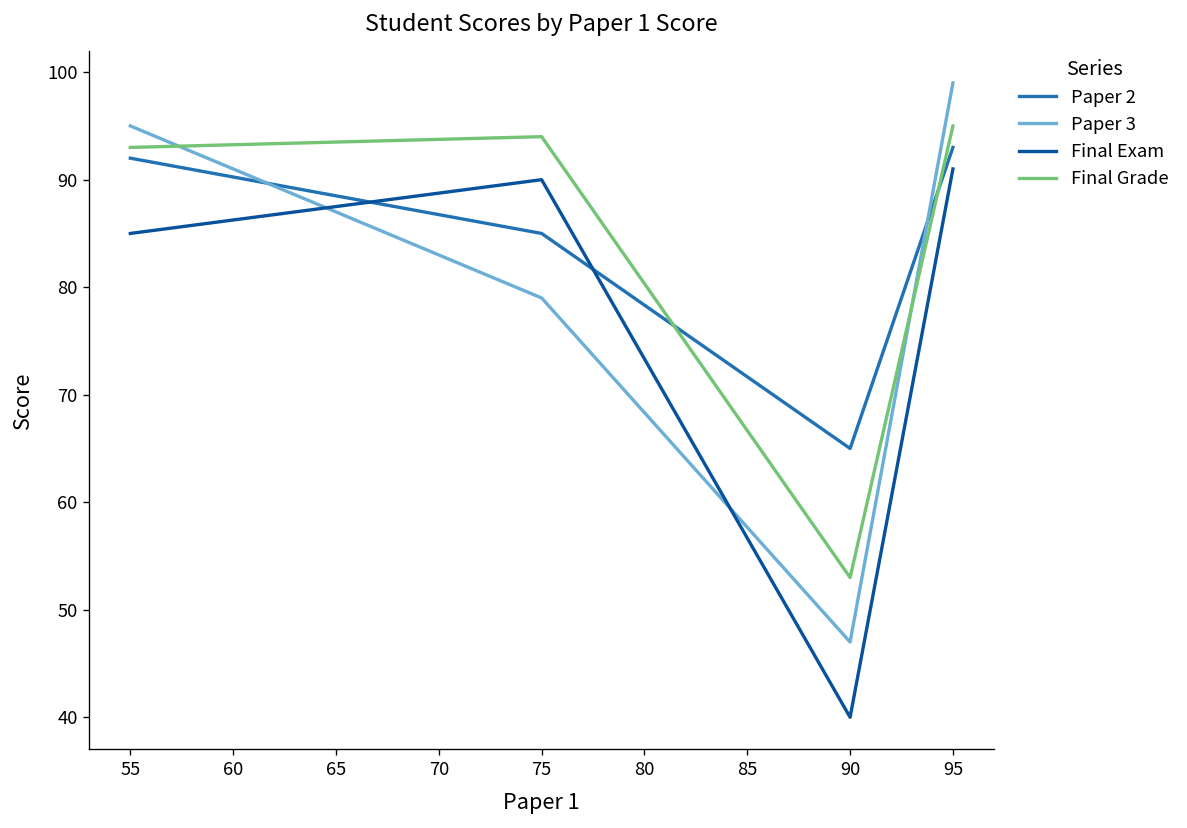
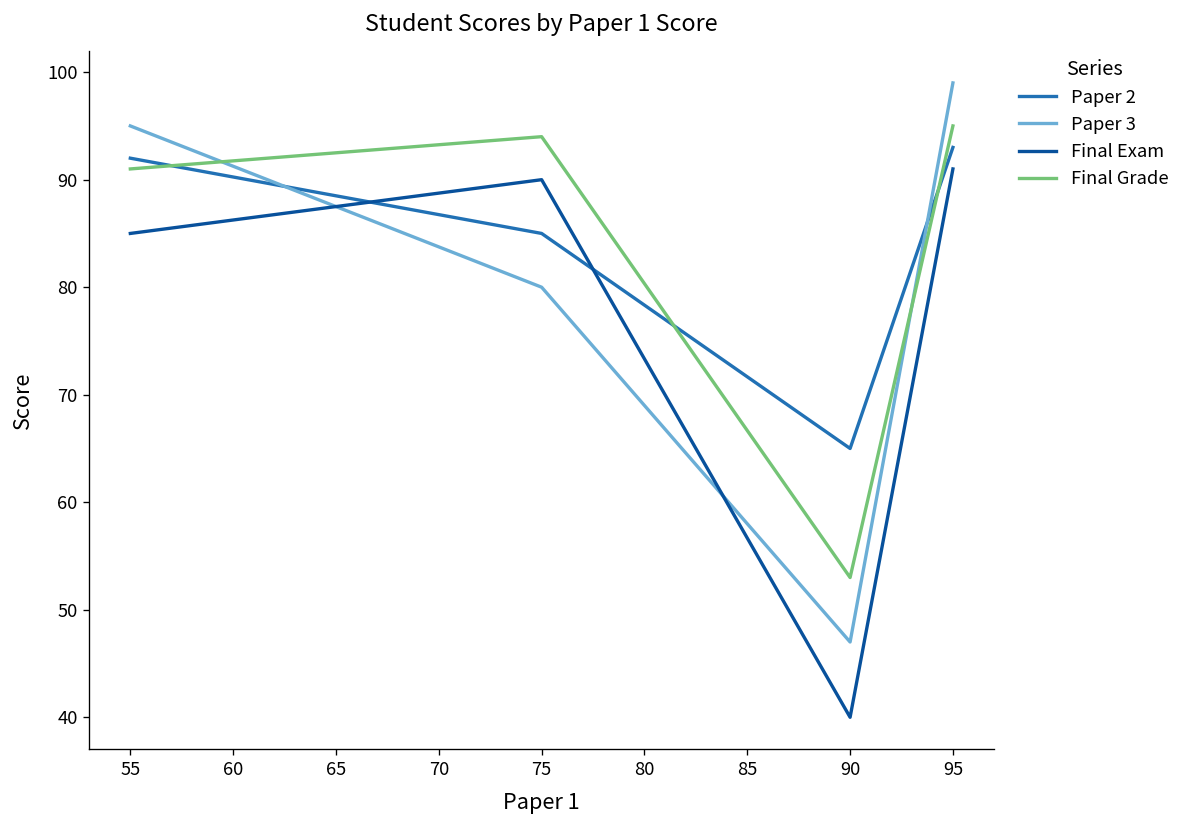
  {
    "Paper 3": {
      "55": 95,
-     "75": 79,
+     "75": 80,
      "90": 47,
      "95": 99
    },
    "Final Grade": {
-     "55": 93,
+     "55": 91,
      "75": 94,
      "90": 53,
      "95": 95
    }
  }
